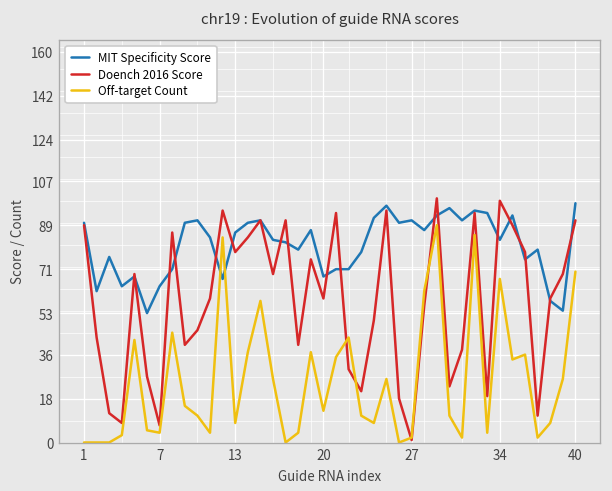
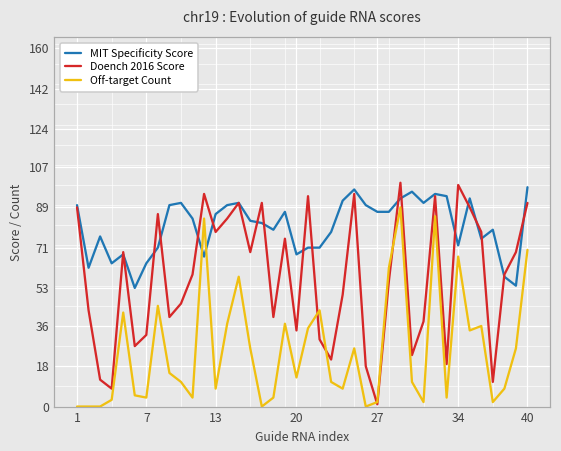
  {
    "MIT Specificity Score": {
      "7": 64,
      "13": 86,
      "20": 68,
-     "27": 91,
-     "34": 83,
+     "27": 87,
+     "34": 72,
      "40": 98
    },
    "Doench 2016 Score": {
-     "7": 7,
+     "7": 32,
      "13": 78,
-     "20": 59,
+     "20": 34,
      "34": 99,
      "40": 91
    },
    "Off-target Count": {
      "1": 0,
      "7": 4,
      "13": 8,
      "20": 13,
      "34": 67,
      "40": 70
    }
  }
